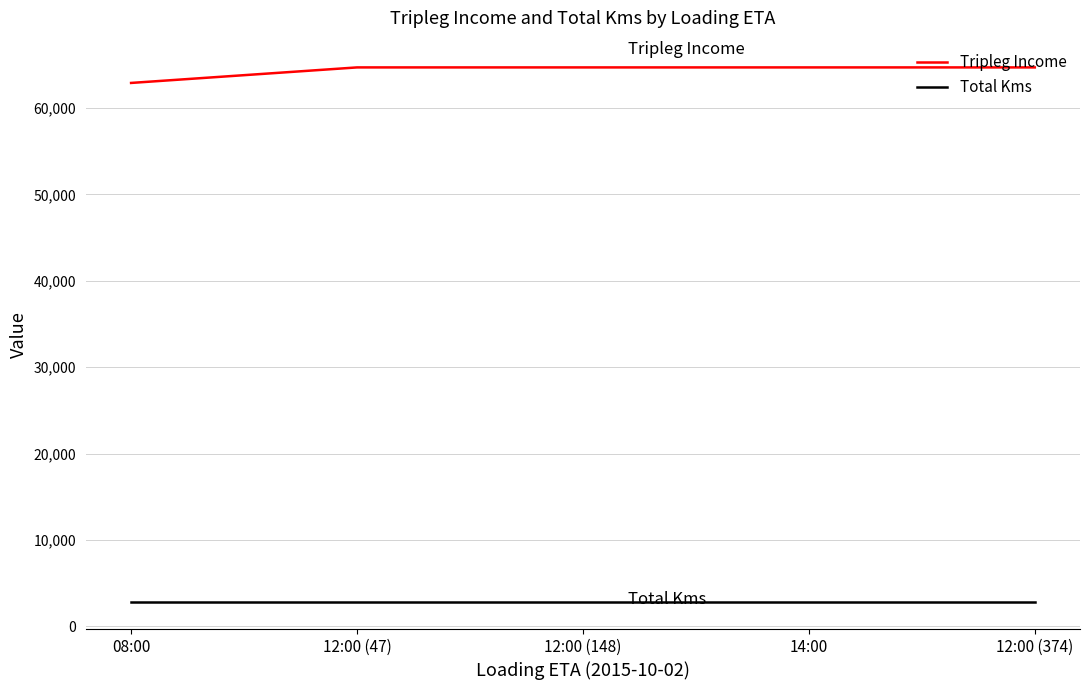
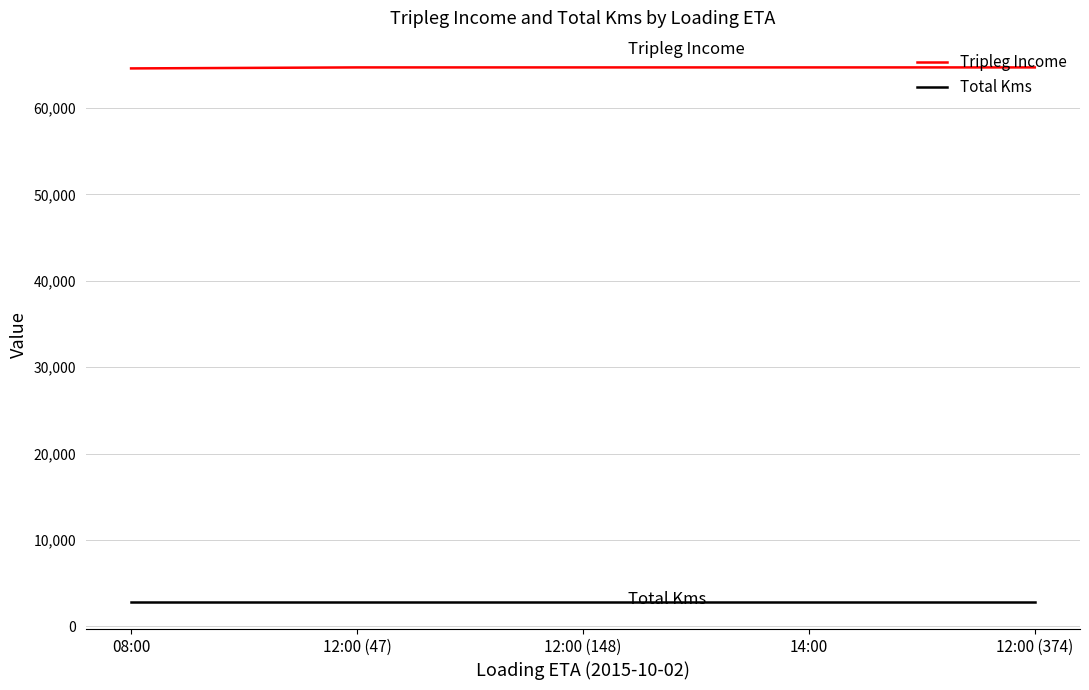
  {
    "Tripleg Income": {
-     "08:00": "63,000",
+     "08:00": "65,000",
      "12:00 (47)": "65,000",
      "12:00 (148)": "65,000",
      "14:00": "65,000",
      "12:00 (374)": "65,000"
    },
    "Total Kms": {
      "08:00": "3,000",
      "12:00 (47)": "3,000",
      "12:00 (148)": "3,000",
      "14:00": "3,000",
      "12:00 (374)": "3,000"
    }
  }
